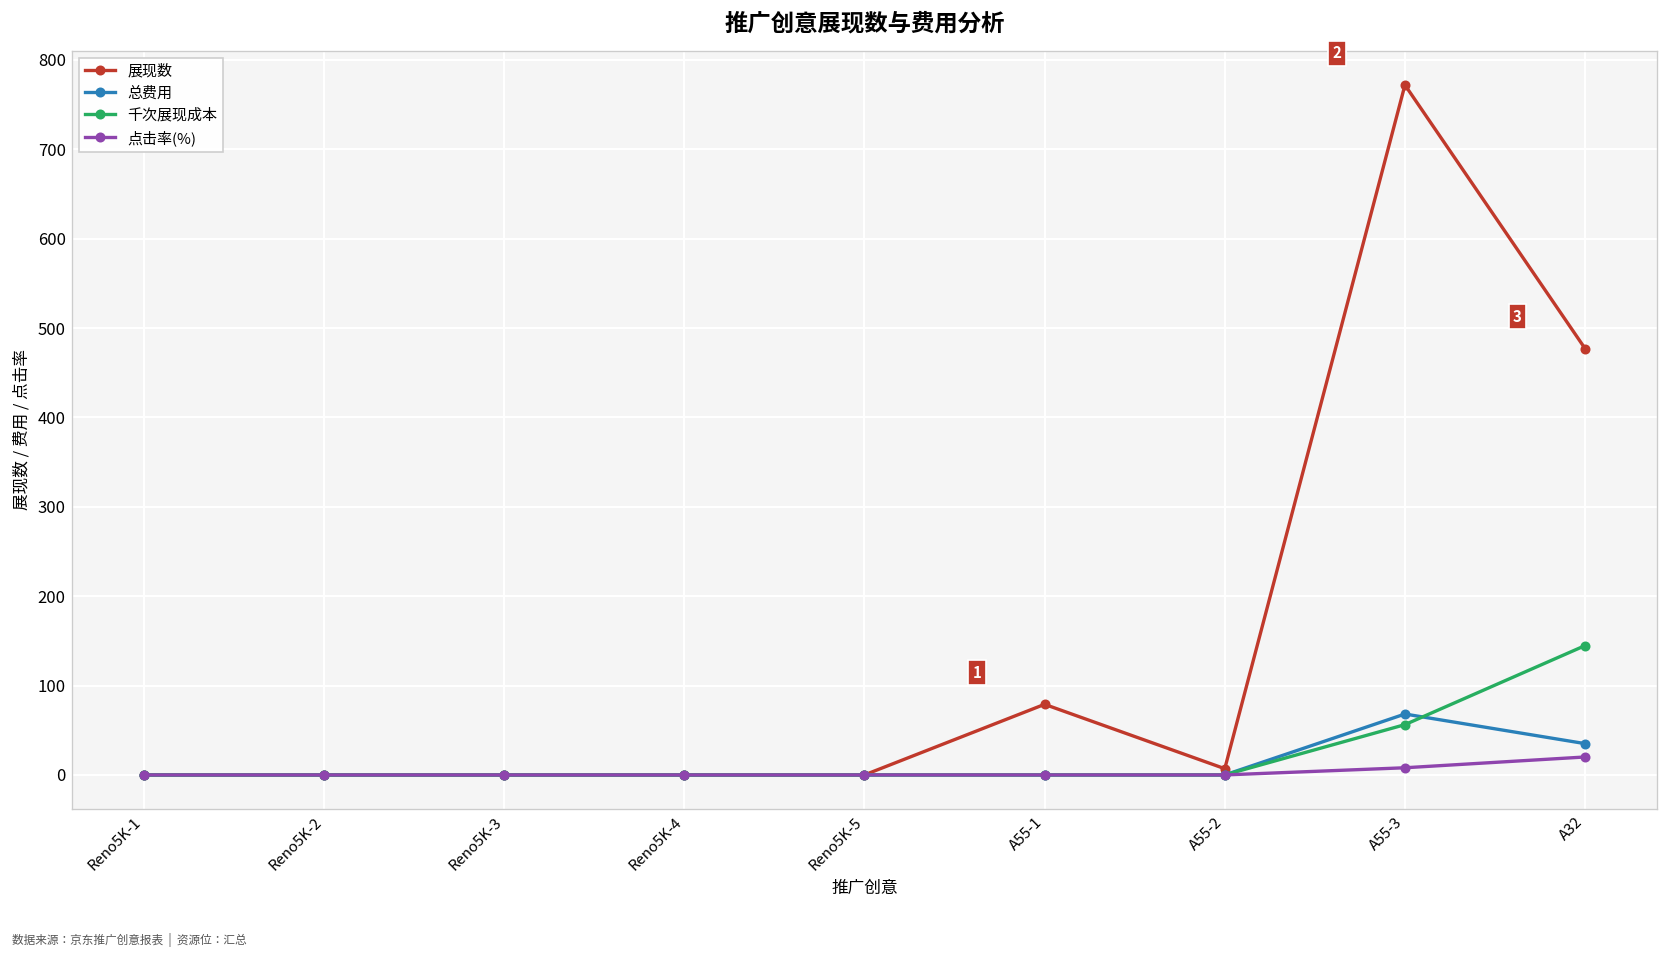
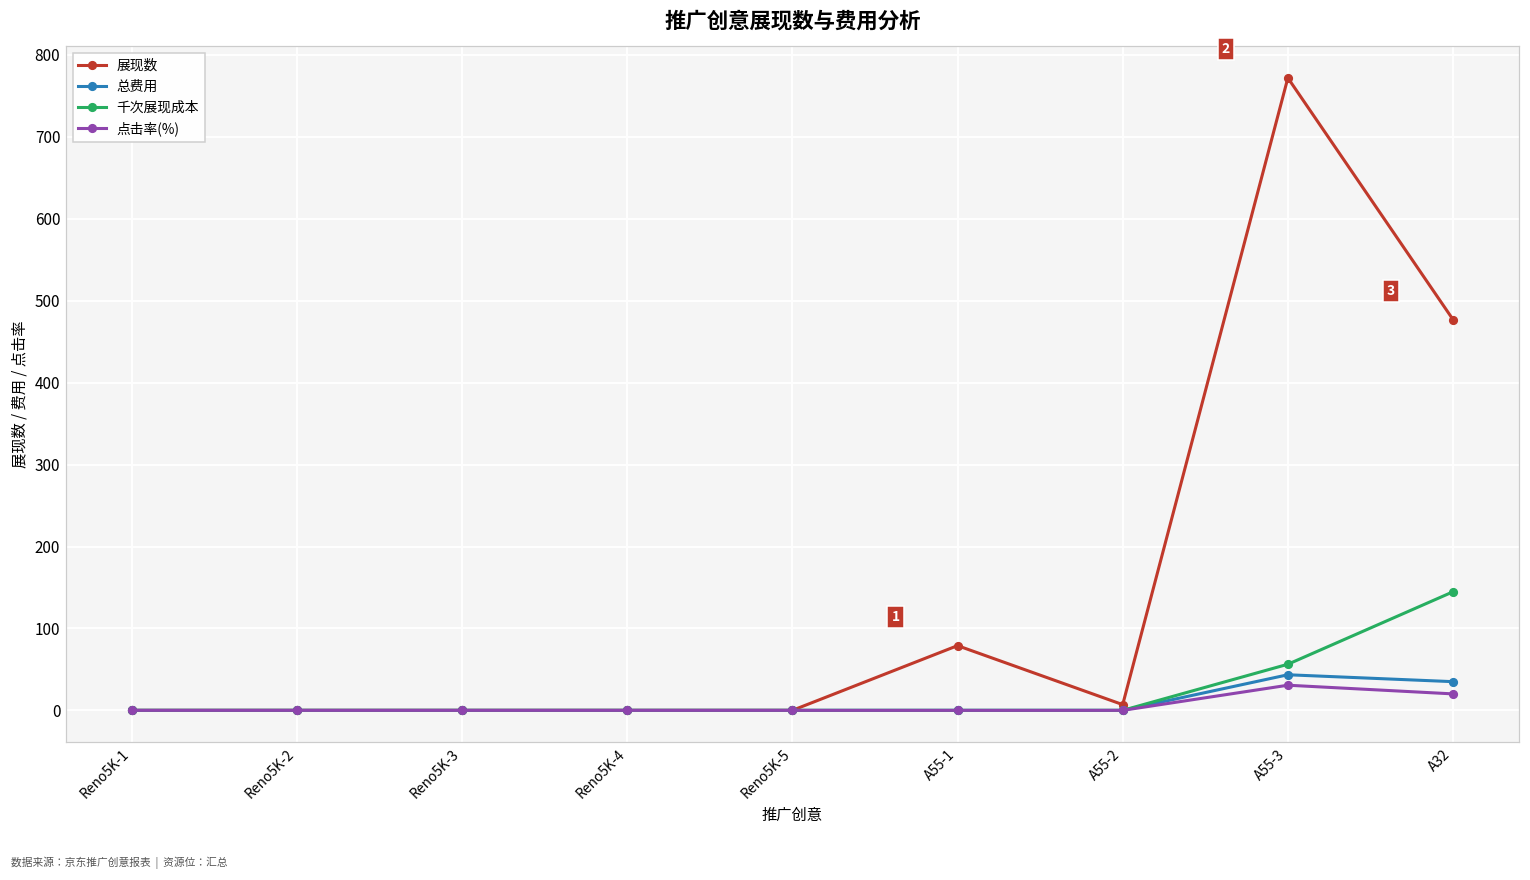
  {
    "展现数": {
      "A55-1": 80,
      "A55-2": 10,
      "A55-3": 770,
      "A32": 480
    },
    "总费用": {
-     "A55-3": 70,
+     "A55-3": 40,
      "A32": 40
    },
    "千次展现成本": {
      "A55-3": 60,
      "A32": 140
    },
    "点击率(%)": {
-     "A55-3": 10,
+     "A55-3": 30,
      "A32": 20
    }
  }
